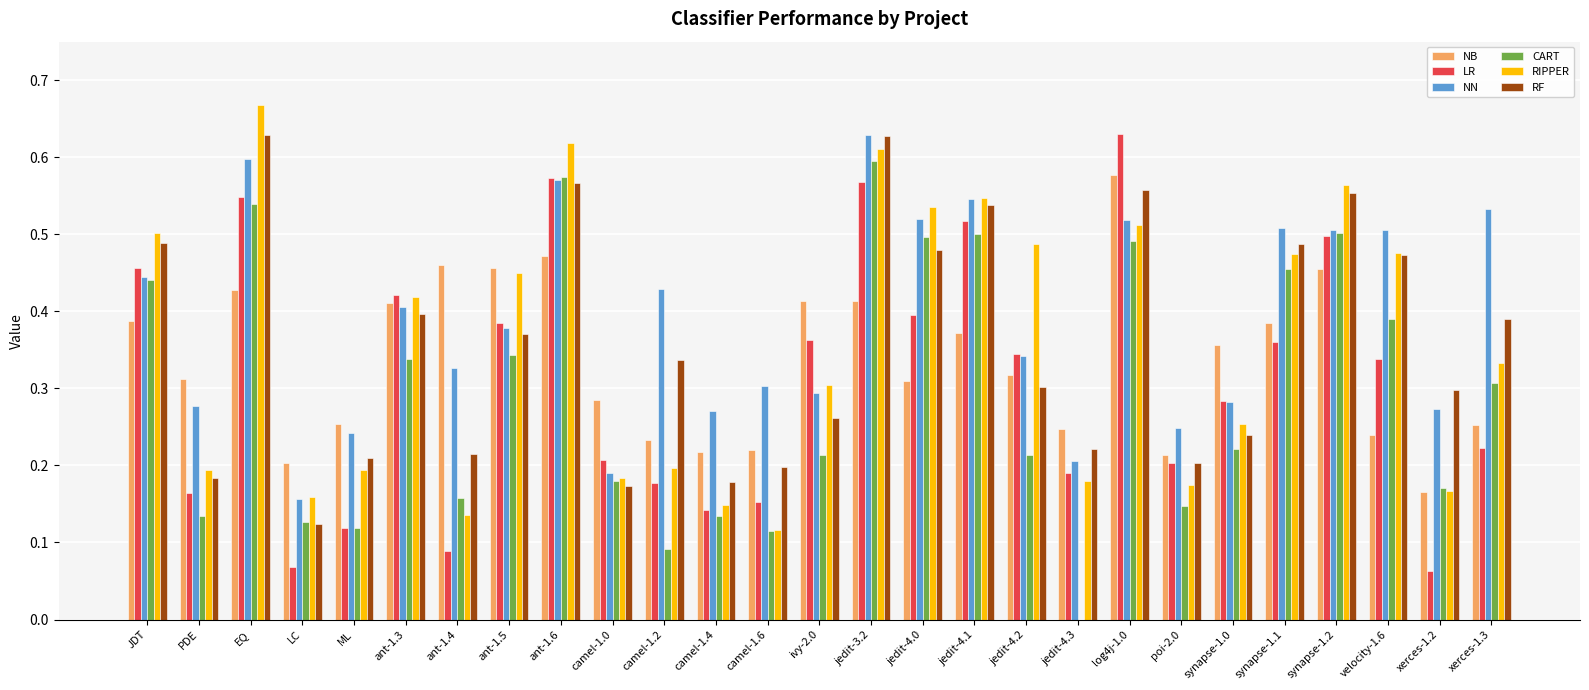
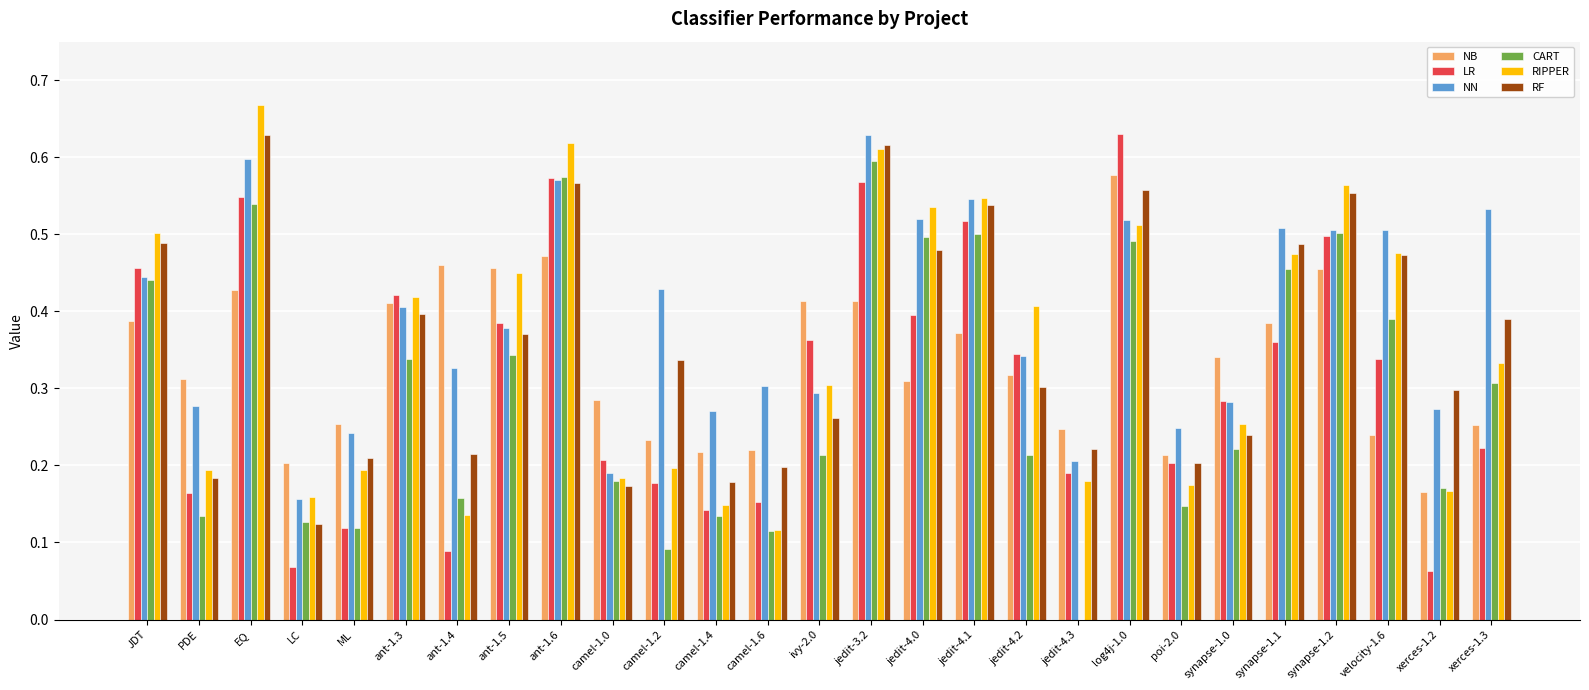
  {
    "NB": {
      "JDT": 0.39,
      "PDE": 0.31,
      "EQ": 0.43,
      "LC": 0.20,
      "ML": 0.25,
      "ant-1.3": 0.41,
      "ant-1.4": 0.46,
      "ant-1.5": 0.46,
      "ant-1.6": 0.47,
      "camel-1.0": 0.28,
      "camel-1.2": 0.23,
      "camel-1.4": 0.22,
      "camel-1.6": 0.22,
      "ivy-2.0": 0.41,
      "jedit-3.2": 0.41,
      "jedit-4.0": 0.31,
      "jedit-4.1": 0.37,
      "jedit-4.2": 0.32,
      "jedit-4.3": 0.25,
      "log4j-1.0": 0.58,
      "poi-2.0": 0.21,
-     "synapse-1.0": 0.36,
+     "synapse-1.0": 0.34,
      "synapse-1.1": 0.38,
      "synapse-1.2": 0.45,
      "velocity-1.6": 0.24,
      "xerces-1.2": 0.17,
      "xerces-1.3": 0.25
    },
    "LR": {
      "JDT": 0.46,
      "PDE": 0.16,
      "EQ": 0.55,
      "LC": 0.07,
      "ML": 0.12,
      "ant-1.3": 0.42,
      "ant-1.4": 0.09,
      "ant-1.5": 0.38,
      "ant-1.6": 0.57,
      "camel-1.0": 0.21,
      "camel-1.2": 0.18,
      "camel-1.4": 0.14,
      "camel-1.6": 0.15,
      "ivy-2.0": 0.36,
      "jedit-3.2": 0.57,
      "jedit-4.0": 0.40,
      "jedit-4.1": 0.52,
      "jedit-4.2": 0.34,
      "jedit-4.3": 0.19,
      "log4j-1.0": 0.63,
      "poi-2.0": 0.20,
      "synapse-1.0": 0.28,
      "synapse-1.1": 0.36,
      "synapse-1.2": 0.50,
      "velocity-1.6": 0.34,
      "xerces-1.2": 0.06,
      "xerces-1.3": 0.22
    },
    "NN": {
      "JDT": 0.44,
      "PDE": 0.28,
      "EQ": 0.60,
      "LC": 0.16,
      "ML": 0.24,
      "ant-1.3": 0.41,
      "ant-1.4": 0.33,
      "ant-1.5": 0.38,
      "ant-1.6": 0.57,
      "camel-1.0": 0.19,
      "camel-1.2": 0.43,
      "camel-1.4": 0.27,
      "camel-1.6": 0.30,
      "ivy-2.0": 0.29,
      "jedit-3.2": 0.63,
      "jedit-4.0": 0.52,
      "jedit-4.1": 0.55,
      "jedit-4.2": 0.34,
      "jedit-4.3": 0.21,
      "log4j-1.0": 0.52,
      "poi-2.0": 0.25,
      "synapse-1.0": 0.28,
      "synapse-1.1": 0.51,
      "synapse-1.2": 0.51,
      "velocity-1.6": 0.51,
      "xerces-1.2": 0.27,
      "xerces-1.3": 0.53
    },
    "CART": {
      "JDT": 0.44,
      "PDE": 0.13,
      "EQ": 0.54,
      "LC": 0.13,
      "ML": 0.12,
      "ant-1.3": 0.34,
      "ant-1.4": 0.16,
      "ant-1.5": 0.34,
      "ant-1.6": 0.57,
      "camel-1.0": 0.18,
      "camel-1.2": 0.09,
      "camel-1.4": 0.13,
      "camel-1.6": 0.11,
      "ivy-2.0": 0.21,
      "jedit-3.2": 0.60,
      "jedit-4.0": 0.50,
      "jedit-4.1": 0.50,
      "jedit-4.2": 0.21,
      "jedit-4.3": 0.00,
      "log4j-1.0": 0.49,
      "poi-2.0": 0.15,
      "synapse-1.0": 0.22,
      "synapse-1.1": 0.45,
      "synapse-1.2": 0.50,
      "velocity-1.6": 0.39,
      "xerces-1.2": 0.17,
      "xerces-1.3": 0.31
    },
    "RIPPER": {
      "JDT": 0.50,
      "PDE": 0.19,
      "EQ": 0.67,
      "LC": 0.16,
      "ML": 0.19,
      "ant-1.3": 0.42,
      "ant-1.4": 0.14,
      "ant-1.5": 0.45,
      "ant-1.6": 0.62,
      "camel-1.0": 0.18,
      "camel-1.2": 0.20,
      "camel-1.4": 0.15,
      "camel-1.6": 0.12,
      "ivy-2.0": 0.30,
      "jedit-3.2": 0.61,
      "jedit-4.0": 0.54,
      "jedit-4.1": 0.55,
-     "jedit-4.2": 0.49,
+     "jedit-4.2": 0.41,
      "jedit-4.3": 0.18,
      "log4j-1.0": 0.51,
      "poi-2.0": 0.17,
      "synapse-1.0": 0.25,
      "synapse-1.1": 0.47,
      "synapse-1.2": 0.56,
      "velocity-1.6": 0.48,
      "xerces-1.2": 0.17,
      "xerces-1.3": 0.33
    },
    "RF": {
      "JDT": 0.49,
      "PDE": 0.18,
      "EQ": 0.63,
      "LC": 0.12,
      "ML": 0.21,
      "ant-1.3": 0.40,
      "ant-1.4": 0.21,
      "ant-1.5": 0.37,
      "ant-1.6": 0.57,
      "camel-1.0": 0.17,
      "camel-1.2": 0.34,
      "camel-1.4": 0.18,
      "camel-1.6": 0.20,
      "ivy-2.0": 0.26,
-     "jedit-3.2": 0.63,
+     "jedit-3.2": 0.62,
      "jedit-4.0": 0.48,
      "jedit-4.1": 0.54,
      "jedit-4.2": 0.30,
      "jedit-4.3": 0.22,
      "log4j-1.0": 0.56,
      "poi-2.0": 0.20,
      "synapse-1.0": 0.24,
      "synapse-1.1": 0.49,
      "synapse-1.2": 0.55,
      "velocity-1.6": 0.47,
      "xerces-1.2": 0.30,
      "xerces-1.3": 0.39
    }
  }
